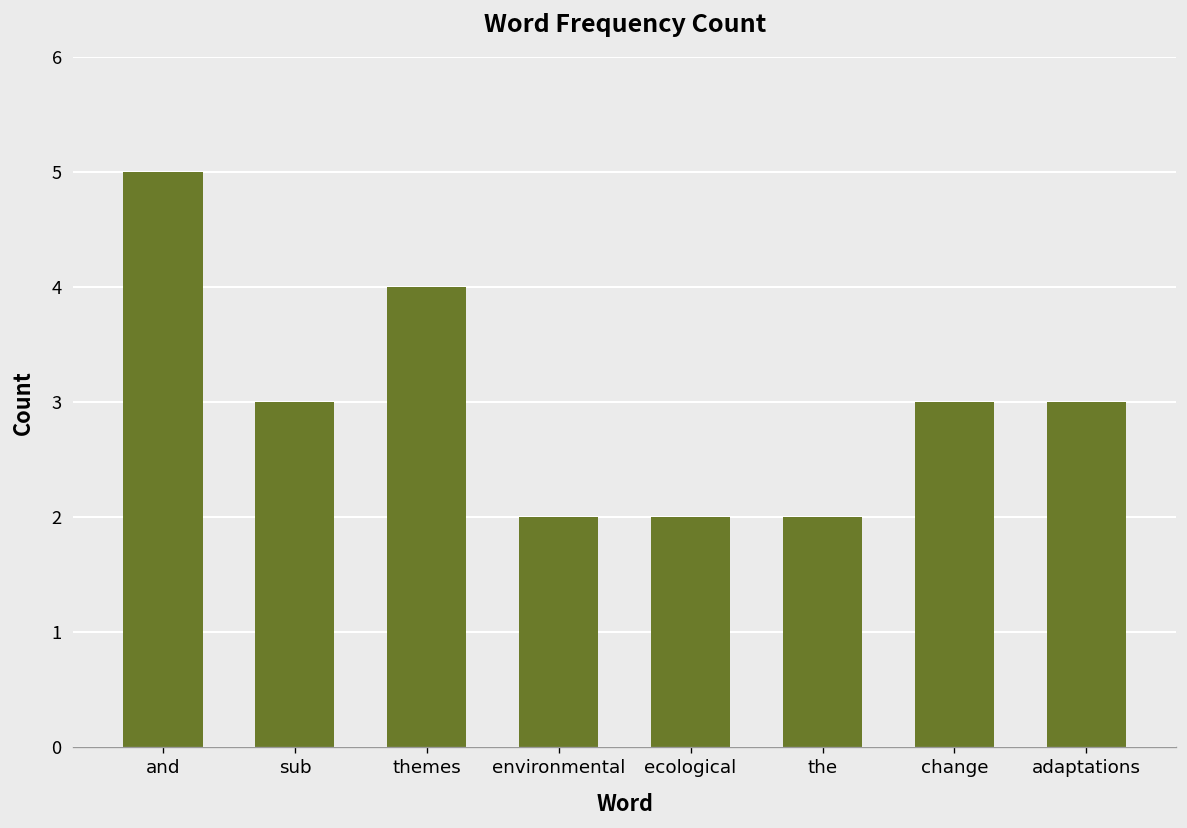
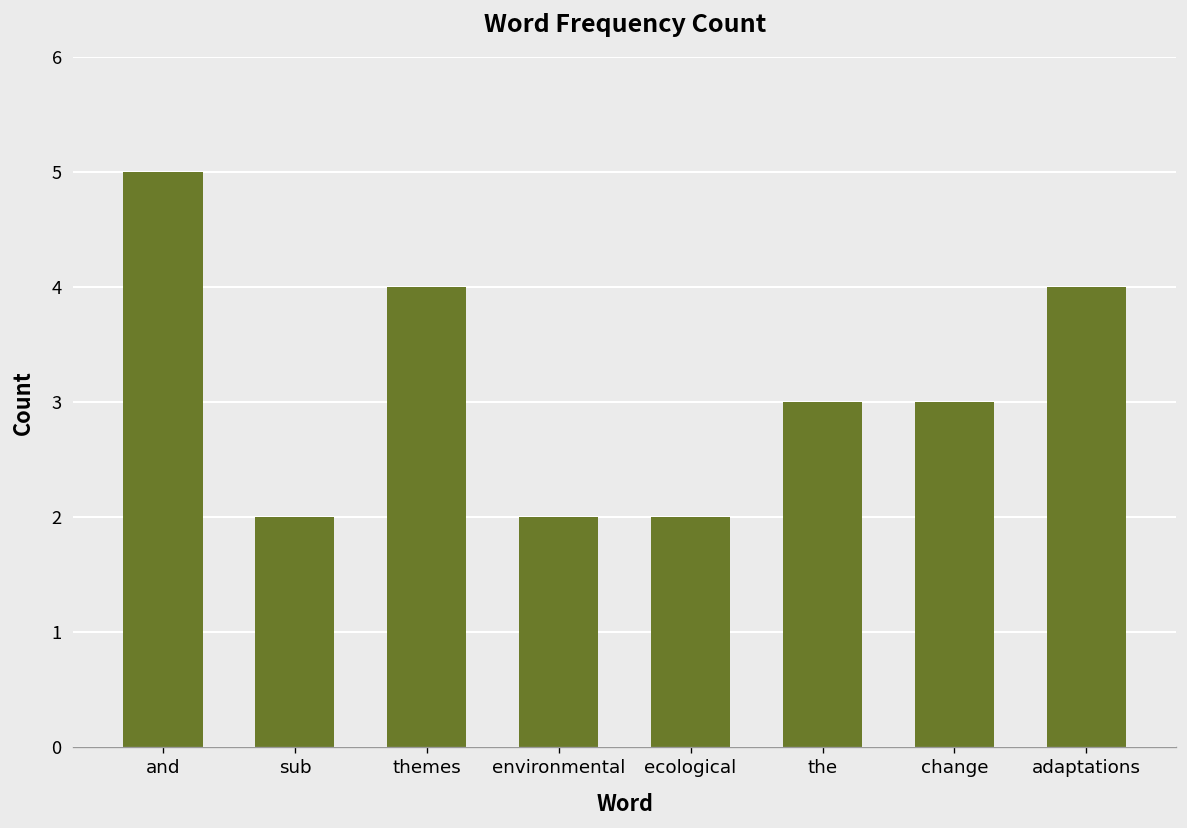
  {
    "and": 5,
-   "sub": 3,
+   "sub": 2,
    "themes": 4,
    "environmental": 2,
    "ecological": 2,
-   "the": 2,
+   "the": 3,
    "change": 3,
-   "adaptations": 3
+   "adaptations": 4
  }
